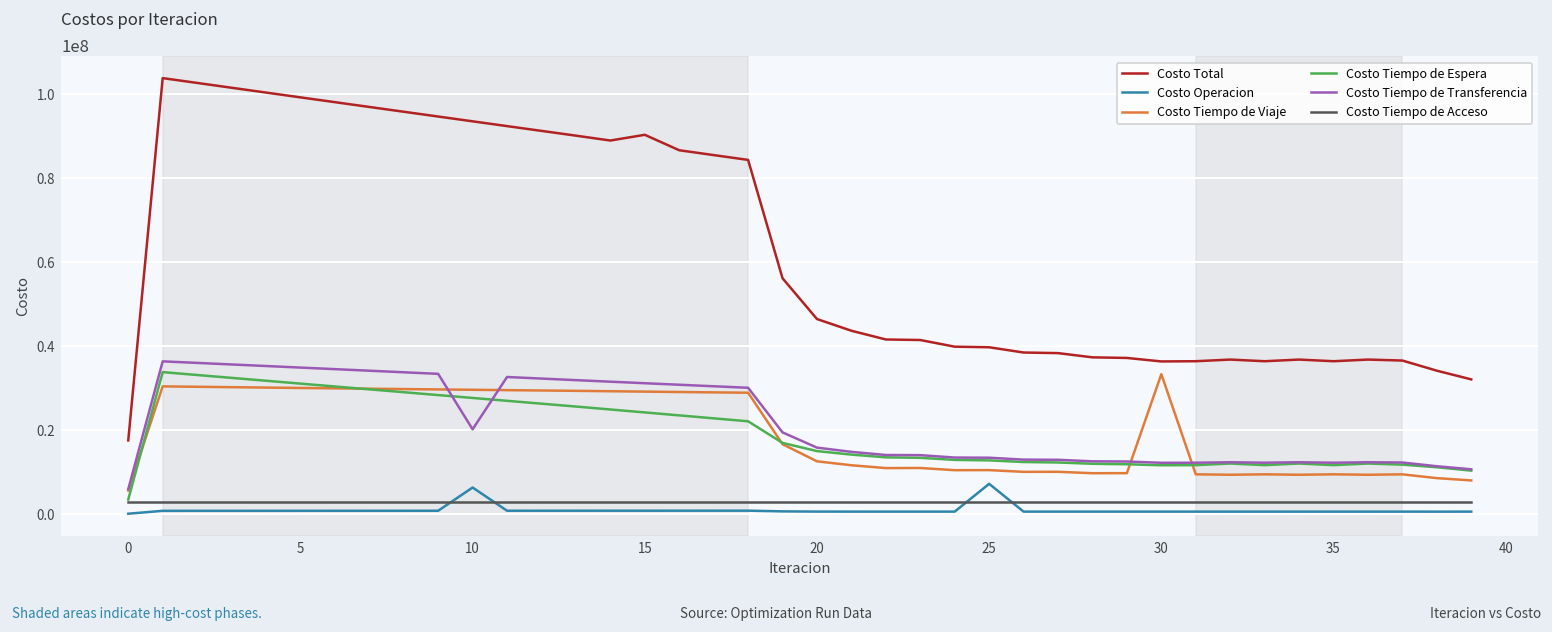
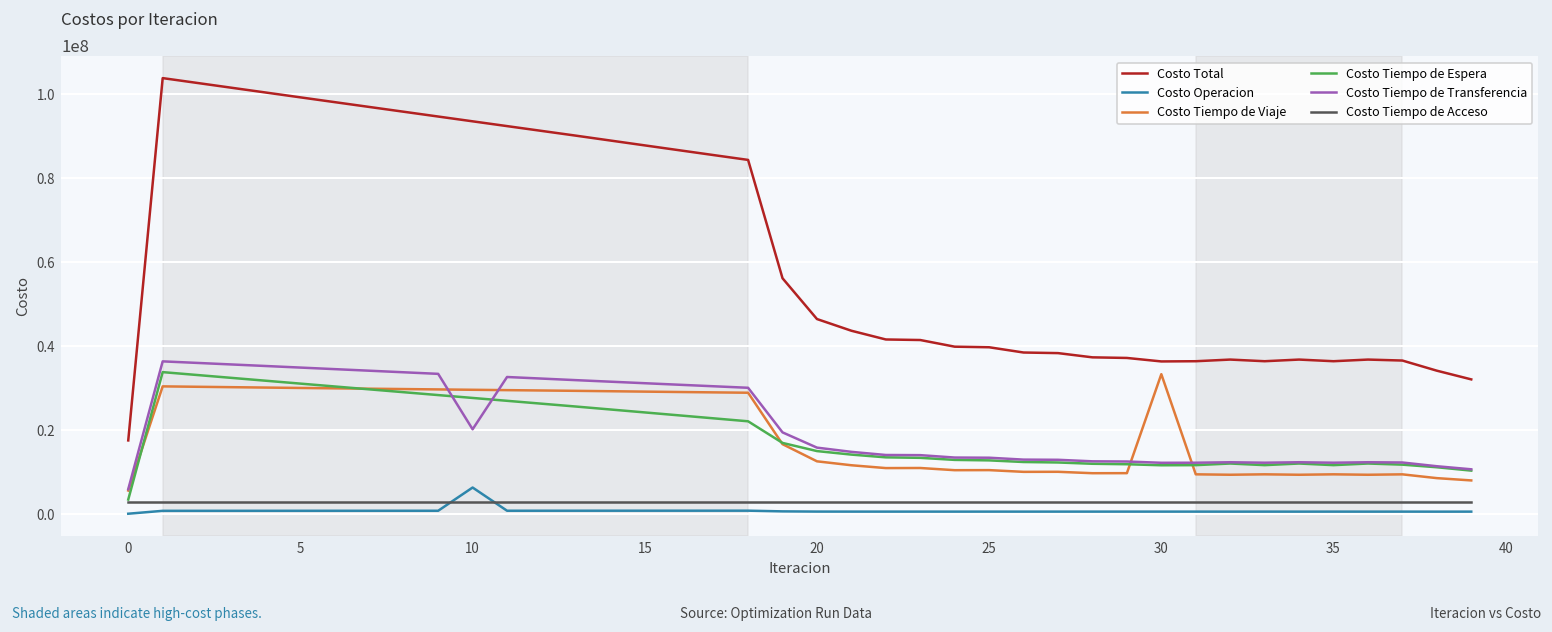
  {
    "Costo Total": {
      "0": 17000000,
      "5": 99000000,
      "10": 94000000,
-     "15": 90000000,
+     "15": 88000000,
      "20": 46000000,
      "25": 40000000,
      "30": 36000000,
      "35": 36000000
    },
    "Costo Operacion": {
      "0": 0,
      "5": 1000000,
      "10": 6000000,
      "15": 1000000,
      "20": 1000000,
-     "25": 7000000,
+     "25": 1000000,
      "30": 1000000,
      "35": 1000000
    },
    "Costo Tiempo de Viaje": {
      "5": 30000000,
      "10": 30000000,
      "15": 29000000,
      "20": 12000000,
      "25": 10000000,
      "30": 33000000,
      "35": 9000000
    },
    "Costo Tiempo de Espera": {
      "5": 31000000,
      "10": 28000000,
      "15": 24000000,
      "20": 15000000
    },
    "Costo Tiempo de Transferencia": {
      "5": 35000000,
      "10": 20000000,
      "15": 31000000,
      "20": 16000000
    },
    "Costo Tiempo de Acceso": {
      "5": 3000000,
      "10": 3000000,
      "15": 3000000,
      "20": 3000000,
      "25": 3000000,
      "30": 3000000,
      "35": 3000000
    }
  }
